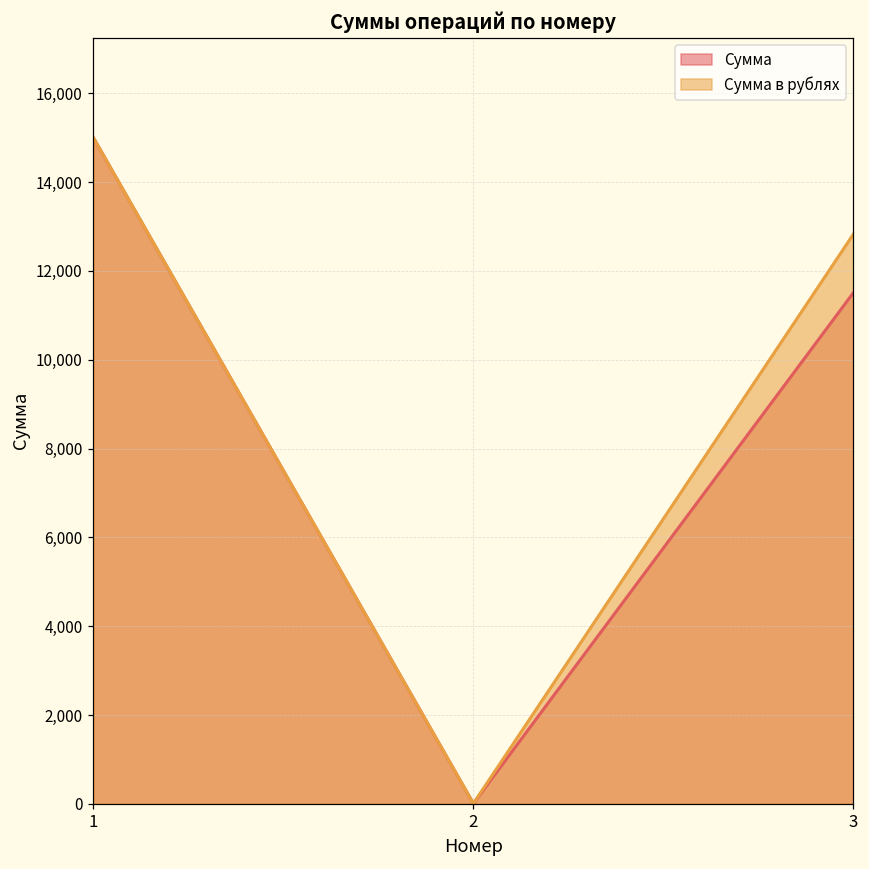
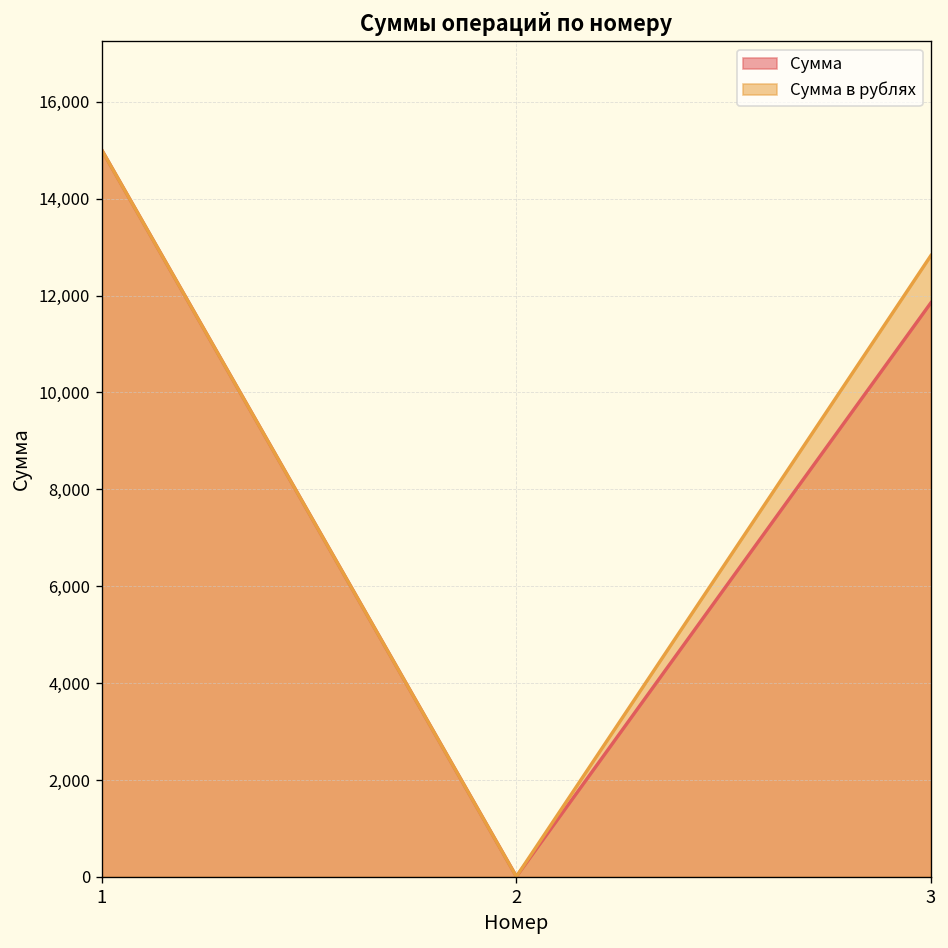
  {
    "Сумма": {
-     "3": "11,500"
+     "3": "11,900"
    },
    "Сумма в рублях": {
      "3": "12,800"
    }
  }
